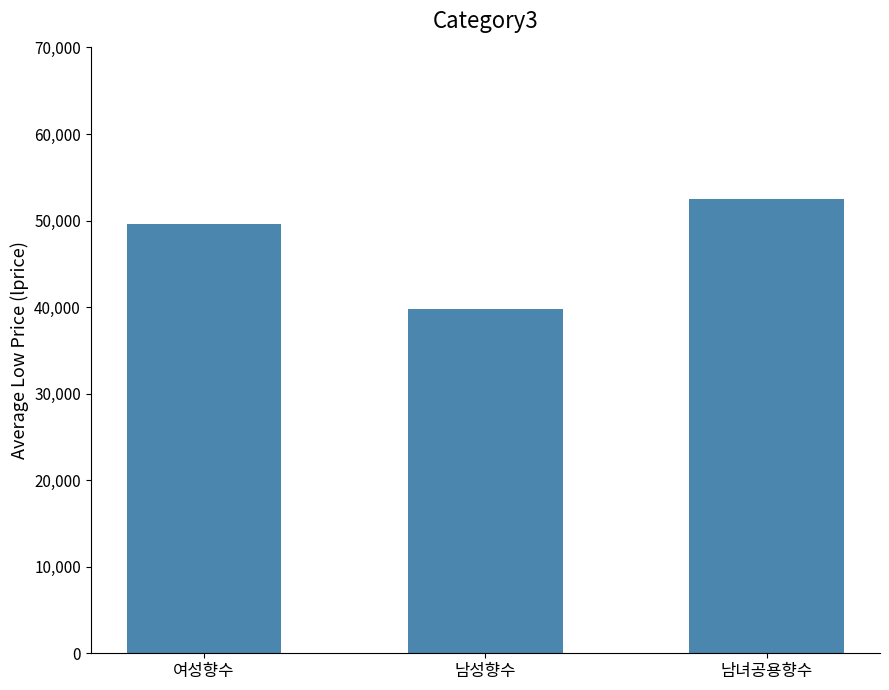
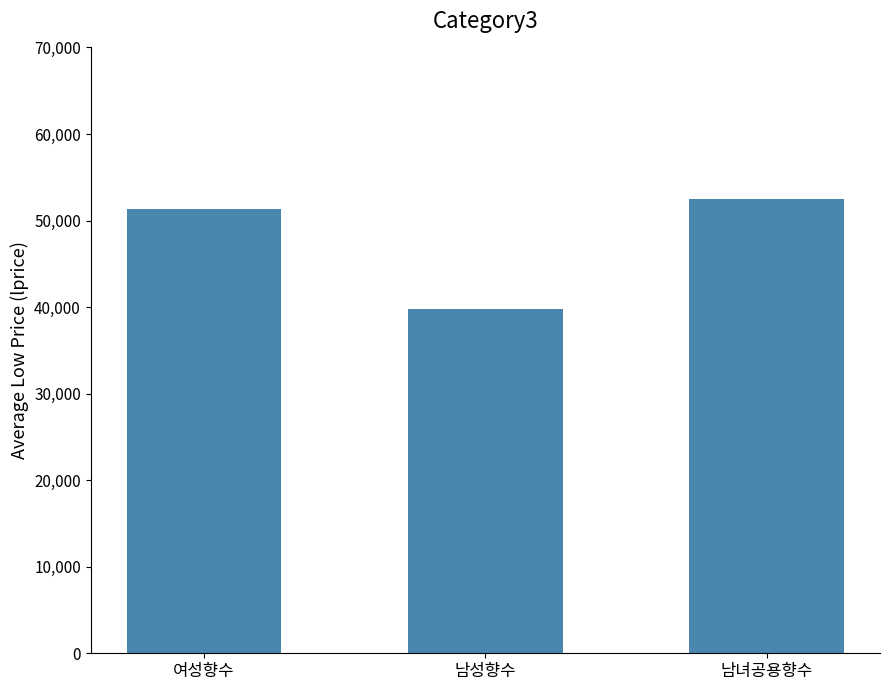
  {
-   "여성향수": "50,000",
+   "여성향수": "51,000",
    "남성향수": "40,000",
    "남녀공용향수": "53,000"
  }
